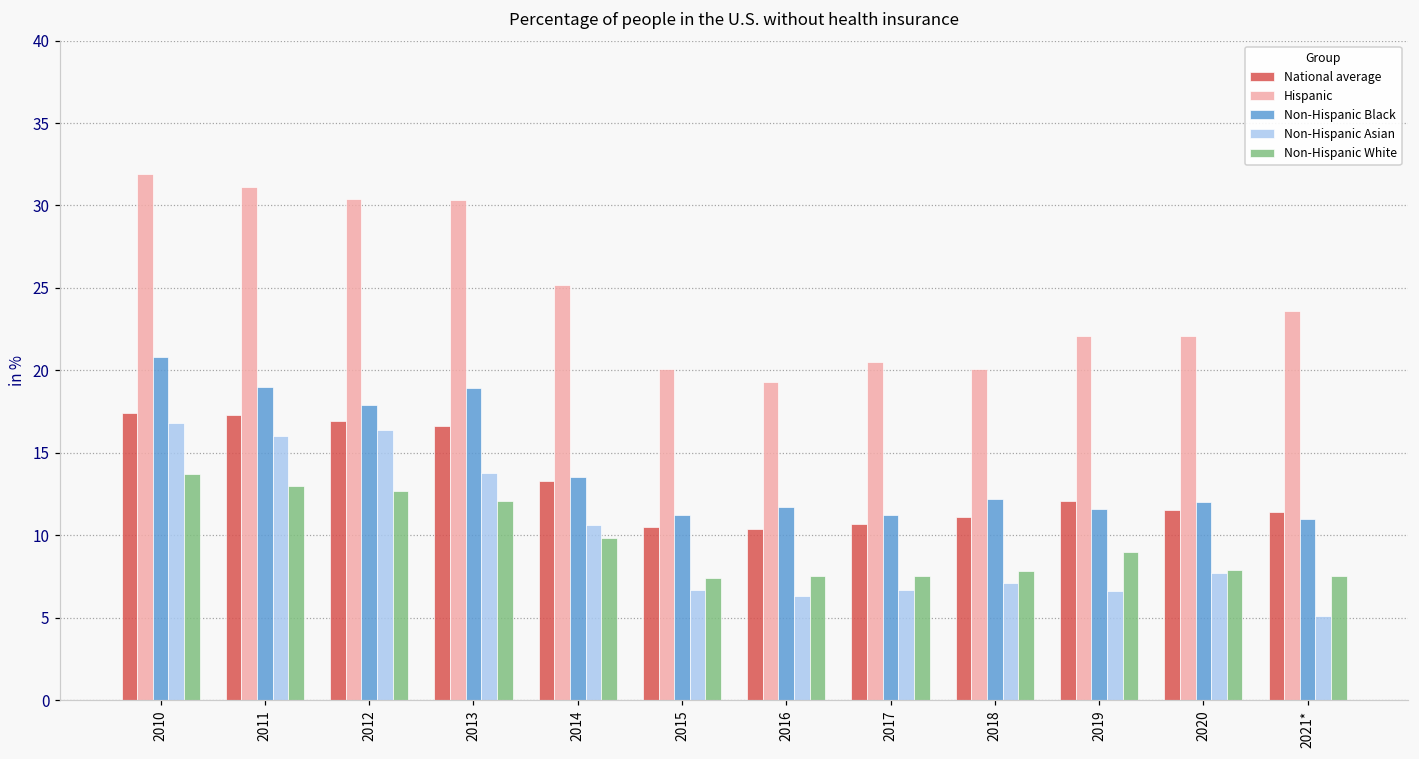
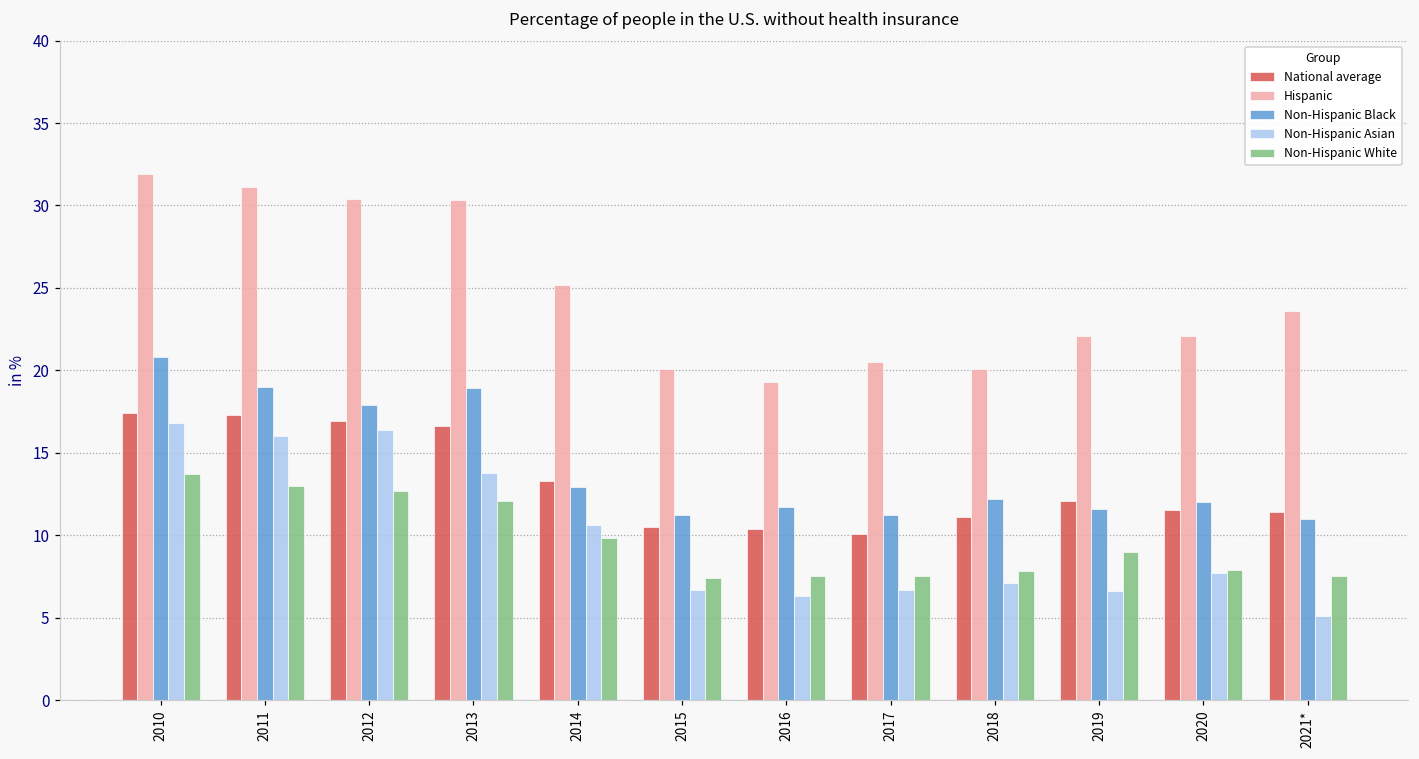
  {
    "National average": {
      "2010": 17.4,
      "2011": 17.3,
      "2012": 16.9,
      "2013": 16.6,
      "2014": 13.3,
      "2015": 10.5,
      "2016": 10.4,
-     "2017": 10.7,
+     "2017": 10.1,
      "2018": 11.1,
      "2019": 12.1,
      "2020": 11.5,
      "2021*": 11.4
    },
    "Hispanic": {
      "2010": 31.9,
      "2011": 31.1,
      "2012": 30.4,
      "2013": 30.3,
      "2014": 25.2,
      "2015": 20.1,
      "2016": 19.3,
      "2017": 20.5,
      "2018": 20.1,
      "2019": 22.1,
      "2020": 22.1,
      "2021*": 23.6
    },
    "Non-Hispanic Black": {
      "2010": 20.8,
      "2011": 19.0,
      "2012": 17.9,
      "2013": 18.9,
-     "2014": 13.5,
+     "2014": 12.9,
      "2015": 11.2,
      "2016": 11.7,
      "2017": 11.2,
      "2018": 12.2,
      "2019": 11.6,
      "2020": 12.0,
      "2021*": 11.0
    },
    "Non-Hispanic Asian": {
      "2010": 16.8,
      "2011": 16.0,
      "2012": 16.4,
      "2013": 13.8,
      "2014": 10.6,
      "2015": 6.7,
      "2016": 6.3,
      "2017": 6.7,
      "2018": 7.1,
      "2019": 6.6,
      "2020": 7.7,
      "2021*": 5.1
    },
    "Non-Hispanic White": {
      "2010": 13.7,
      "2011": 13.0,
      "2012": 12.7,
      "2013": 12.1,
      "2014": 9.8,
      "2015": 7.4,
      "2016": 7.5,
      "2017": 7.5,
      "2018": 7.8,
      "2019": 9.0,
      "2020": 7.9,
      "2021*": 7.5
    }
  }
